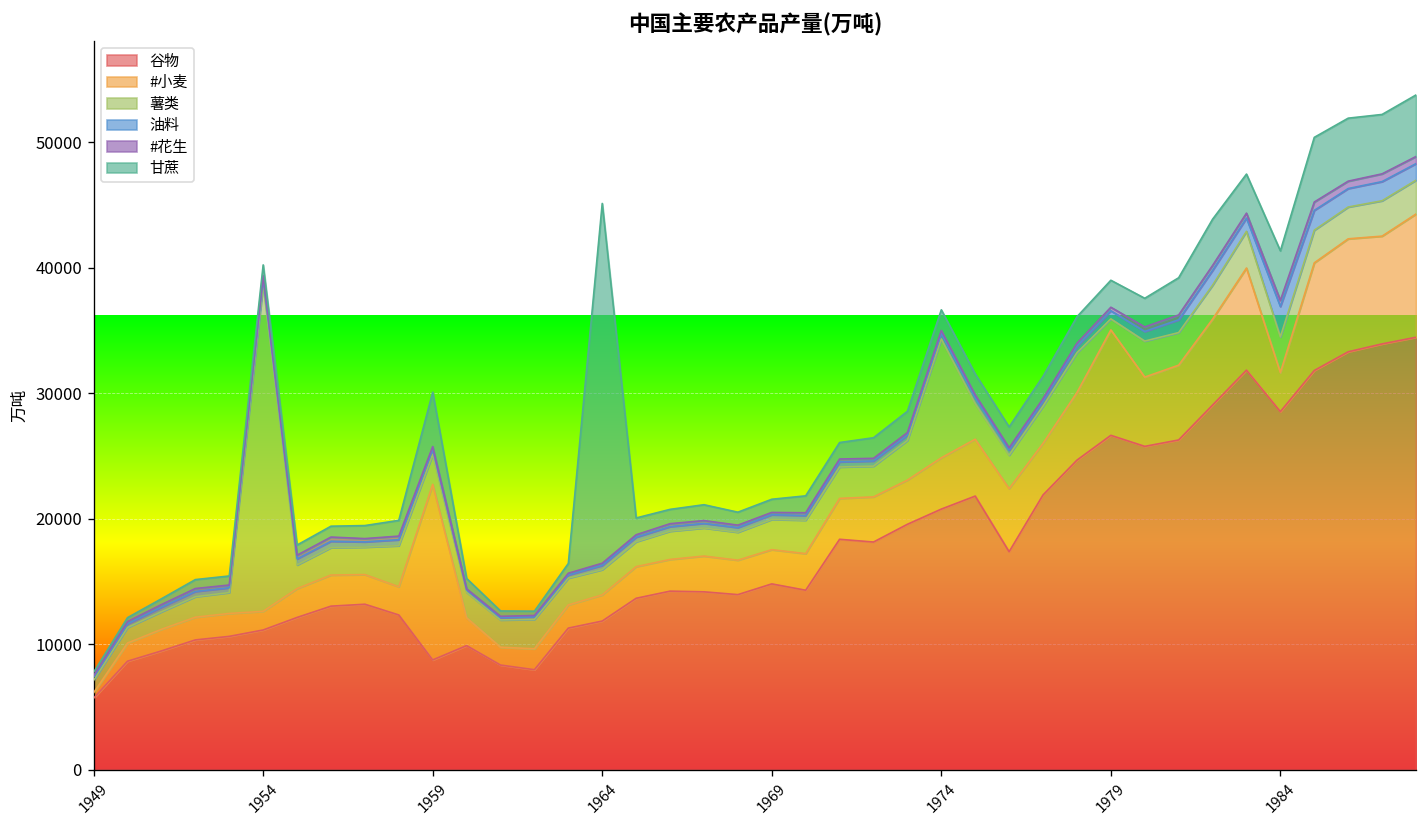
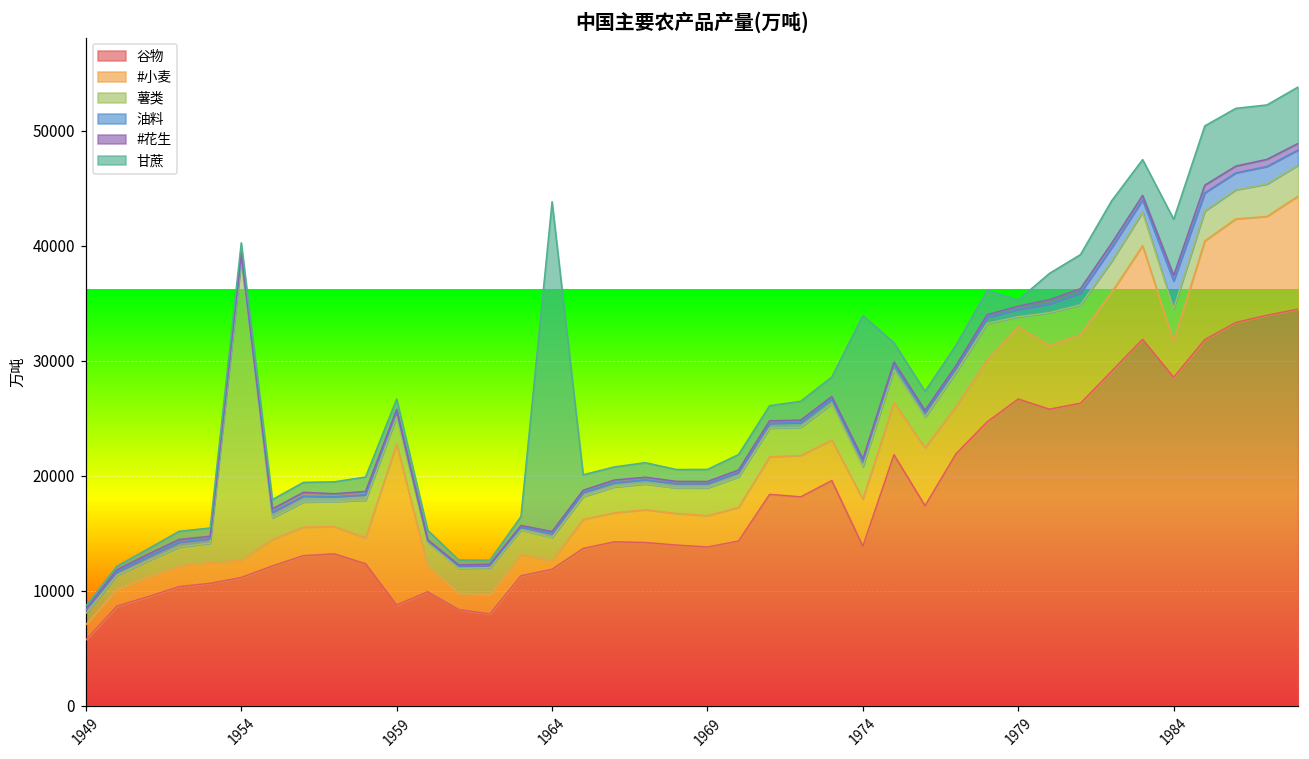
  {
    "谷物": {
      "1949": 5700,
      "1954": 11100,
      "1959": 8700,
      "1964": 11800,
-     "1969": 14800,
-     "1974": 20800,
+     "1969": 13800,
+     "1974": 13900,
      "1979": 26700,
      "1984": 28500
    },
    "#小麦": {
-     "1949": 400,
+     "1949": 1300,
      "1954": 1500,
      "1959": 14000,
-     "1964": 2100,
+     "1964": 800,
      "1969": 2700,
      "1974": 4100,
-     "1979": 8400,
+     "1979": 6300,
      "1984": 3100
    },
    "薯类": {
      "1949": 1000,
      "1954": 26000,
      "1959": 2400,
      "1964": 2000,
      "1969": 2400,
-     "1974": 9500,
+     "1974": 2800,
      "1979": 900,
      "1984": 2800
    },
    "油料": {
      "1954": 400,
      "1979": 600,
      "1984": 2400
    },
    "#花生": {
      "1954": 300,
      "1979": 300,
      "1984": 500
    },
    "甘蔗": {
      "1949": 300,
      "1954": 900,
-     "1959": 4300,
+     "1959": 900,
      "1964": 28700,
      "1969": 1100,
-     "1974": 1600,
-     "1979": 2200,
-     "1984": 4000
+     "1974": 12500,
+     "1979": 500,
+     "1984": 4900
    }
  }
